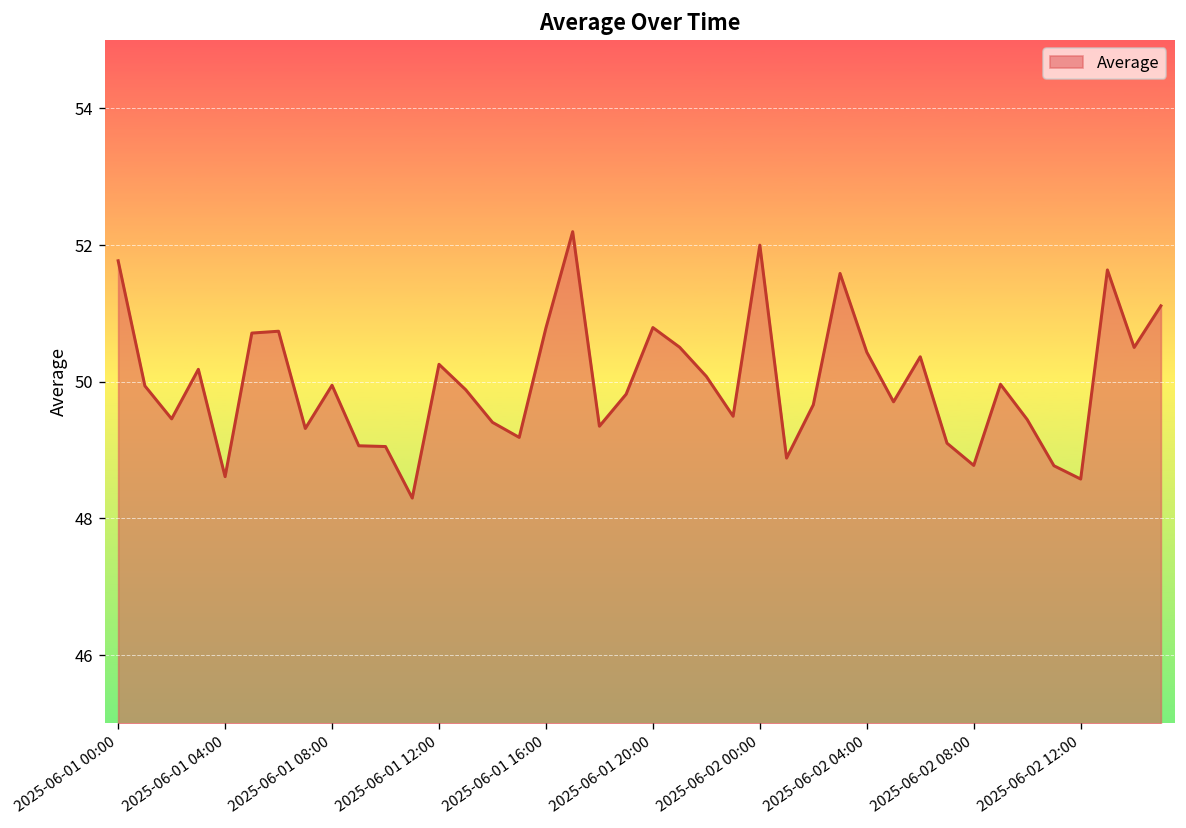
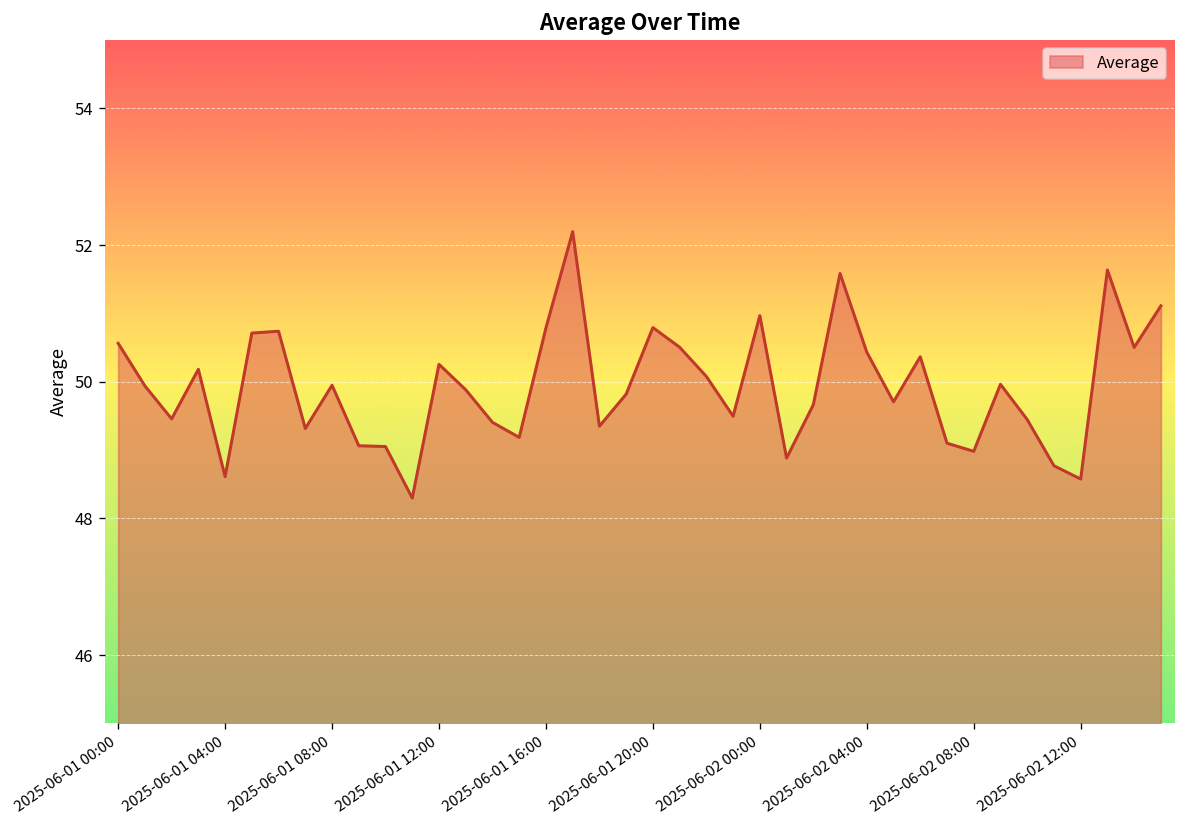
  {
-   "2025-06-01 00:00": 51.8,
+   "2025-06-01 00:00": 50.6,
    "2025-06-01 04:00": 48.6,
    "2025-06-01 08:00": 49.9,
    "2025-06-01 12:00": 50.3,
    "2025-06-01 16:00": 50.8,
    "2025-06-01 20:00": 50.8,
-   "2025-06-02 00:00": 52.0,
+   "2025-06-02 00:00": 51.0,
    "2025-06-02 04:00": 50.4,
-   "2025-06-02 08:00": 48.8,
+   "2025-06-02 08:00": 49.0,
    "2025-06-02 12:00": 48.6
  }
